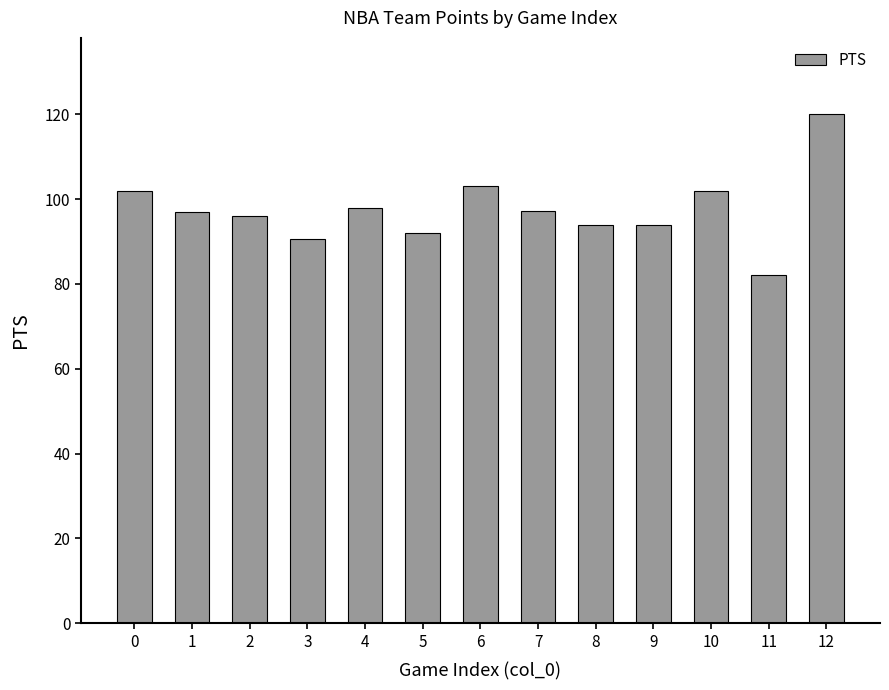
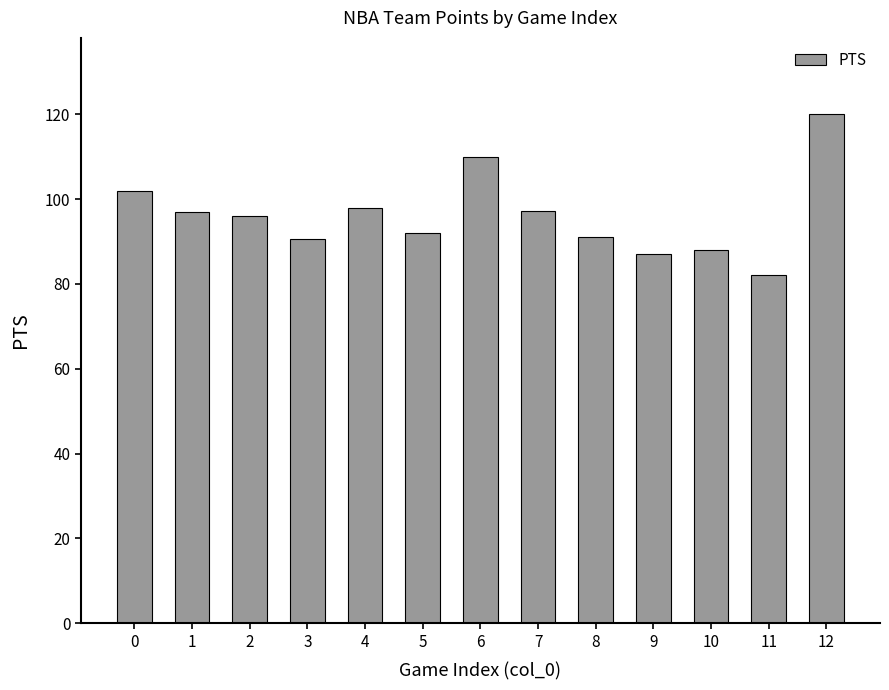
  {
    "0": 102,
    "1": 97,
    "2": 96,
    "3": 91,
    "4": 98,
    "5": 92,
-   "6": 103,
+   "6": 110,
    "7": 97,
-   "8": 94,
-   "9": 94,
-   "10": 102,
+   "8": 91,
+   "9": 87,
+   "10": 88,
    "11": 82,
    "12": 120
  }
